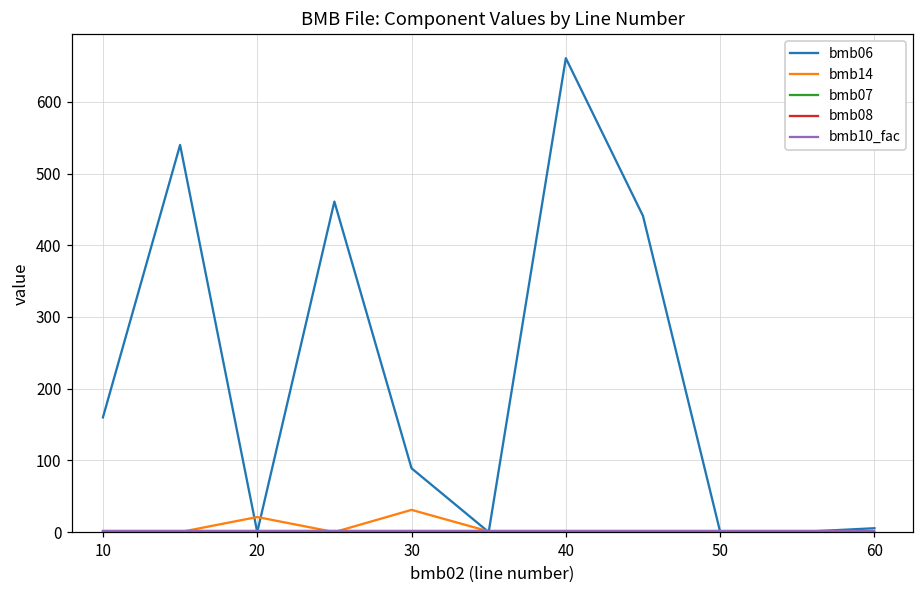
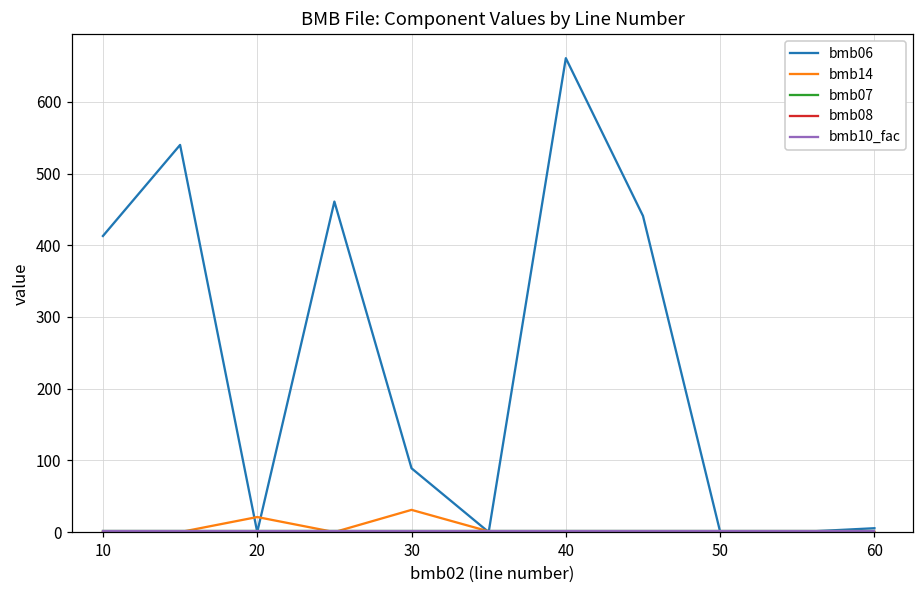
  {
    "bmb06": {
-     "10": 160,
+     "10": 410,
      "30": 90,
      "40": 660,
      "60": 10
    },
    "bmb14": {
      "20": 20,
      "30": 30
    }
  }
